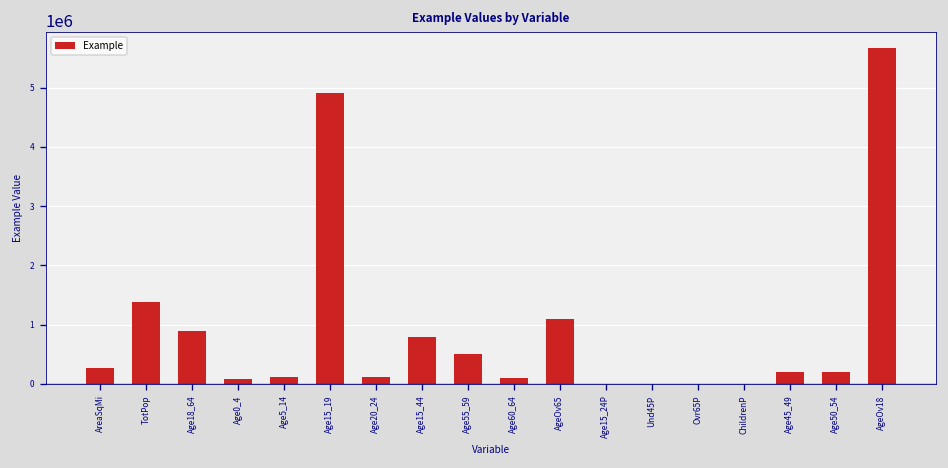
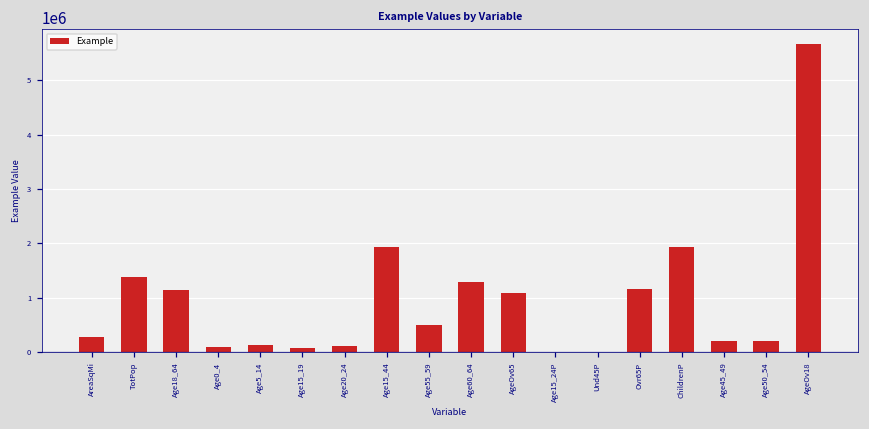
  {
    "AreaSqMi": 300000,
    "TotPop": 1400000,
-   "Age18_64": 900000,
+   "Age18_64": 1100000,
    "Age0_4": 100000,
    "Age5_14": 100000,
-   "Age15_19": 4900000,
+   "Age15_19": 100000,
    "Age20_24": 100000,
-   "Age15_44": 800000,
+   "Age15_44": 1900000,
    "Age55_59": 500000,
-   "Age60_64": 100000,
+   "Age60_64": 1300000,
    "AgeOv65": 1100000,
-   "Ovr65P": 0,
-   "ChildrenP": 0,
+   "Ovr65P": 1200000,
+   "ChildrenP": 1900000,
    "Age45_49": 200000,
    "Age50_54": 200000,
    "AgeOv18": 5700000
  }
